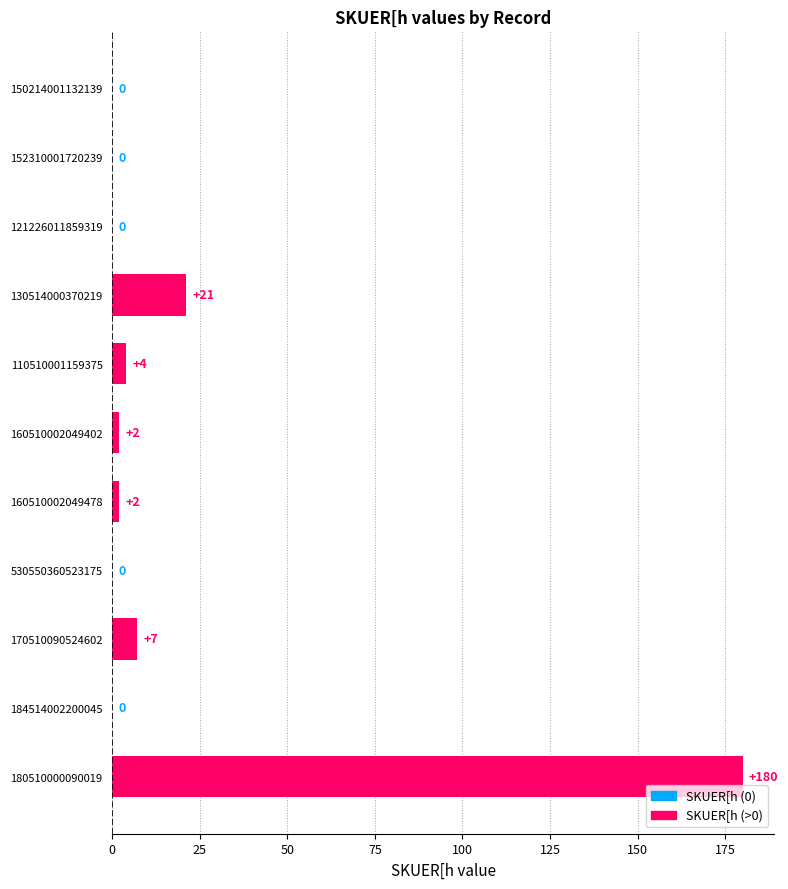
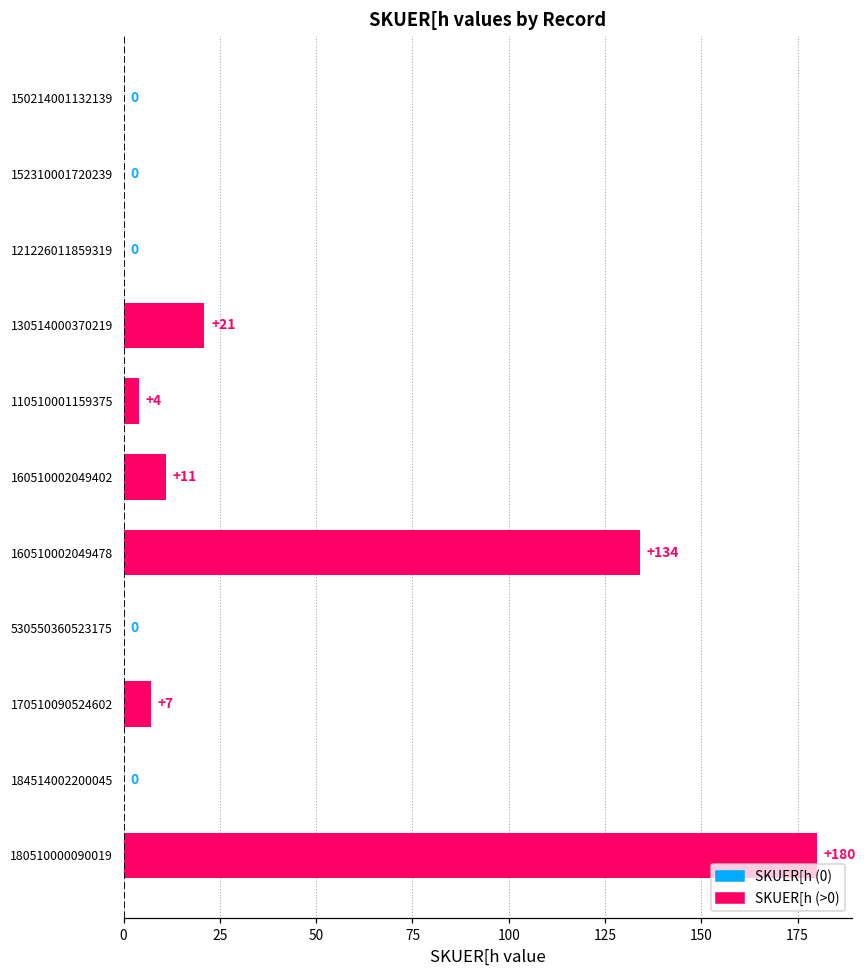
  {
    "150214001132139": "0",
    "152310001720239": "0",
    "121226011859319": "0",
    "130514000370219": "+21",
    "110510001159375": "+4",
-   "160510002049402": "+2",
-   "160510002049478": "+2",
+   "160510002049402": "+11",
+   "160510002049478": "+134",
    "530550360523175": "0",
    "170510090524602": "+7",
    "184514002200045": "0",
    "180510000090019": "+180"
  }
